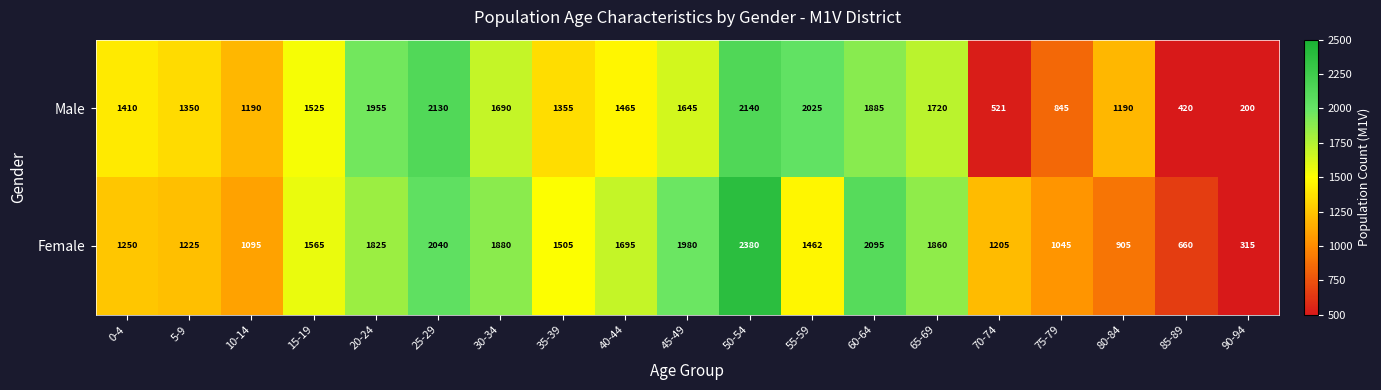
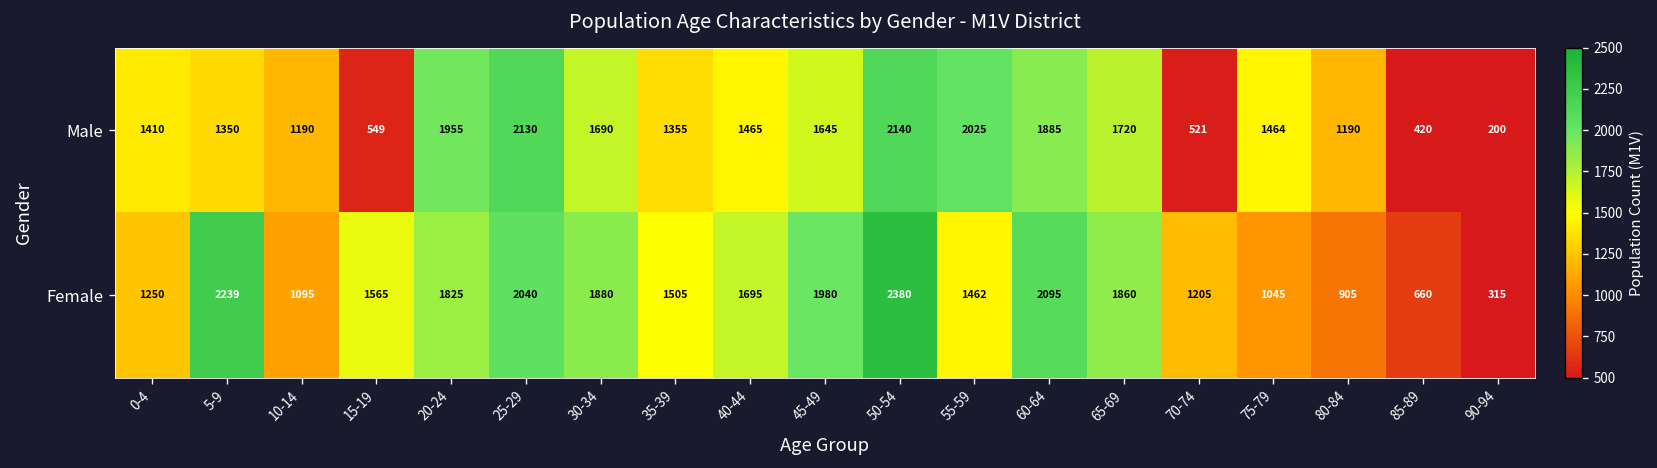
  {
    "Male": {
      "0-4": 1410,
      "5-9": 1350,
      "10-14": 1190,
-     "15-19": 1525,
+     "15-19": 549,
      "20-24": 1955,
      "25-29": 2130,
      "30-34": 1690,
      "35-39": 1355,
      "40-44": 1465,
      "45-49": 1645,
      "50-54": 2140,
      "55-59": 2025,
      "60-64": 1885,
      "65-69": 1720,
      "70-74": 521,
-     "75-79": 845,
+     "75-79": 1464,
      "80-84": 1190,
      "85-89": 420,
      "90-94": 200
    },
    "Female": {
      "0-4": 1250,
-     "5-9": 1225,
+     "5-9": 2239,
      "10-14": 1095,
      "15-19": 1565,
      "20-24": 1825,
      "25-29": 2040,
      "30-34": 1880,
      "35-39": 1505,
      "40-44": 1695,
      "45-49": 1980,
      "50-54": 2380,
      "55-59": 1462,
      "60-64": 2095,
      "65-69": 1860,
      "70-74": 1205,
      "75-79": 1045,
      "80-84": 905,
      "85-89": 660,
      "90-94": 315
    }
  }
